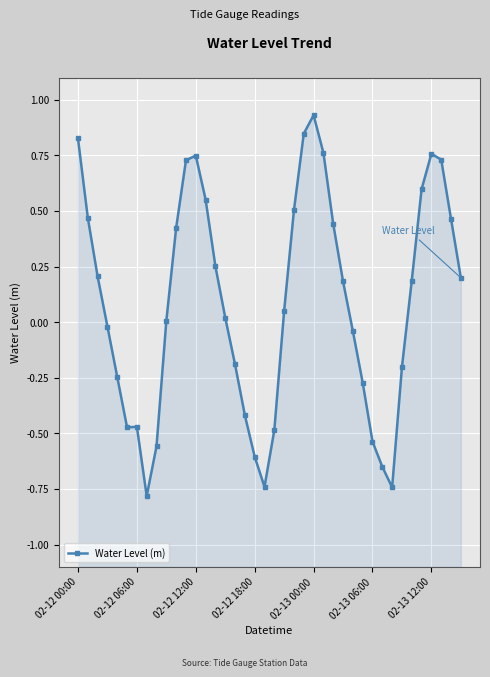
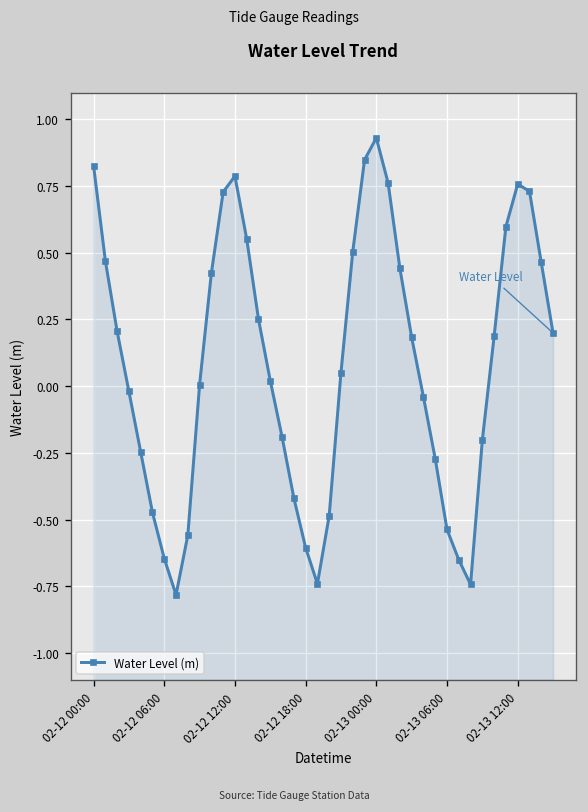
  {
    "02-12 00:00": 0.83,
-   "02-12 06:00": -0.47,
-   "02-12 12:00": 0.75,
+   "02-12 06:00": -0.65,
+   "02-12 12:00": 0.79,
    "02-12 18:00": -0.61,
    "02-13 00:00": 0.93,
    "02-13 06:00": -0.54,
    "02-13 12:00": 0.76
  }
